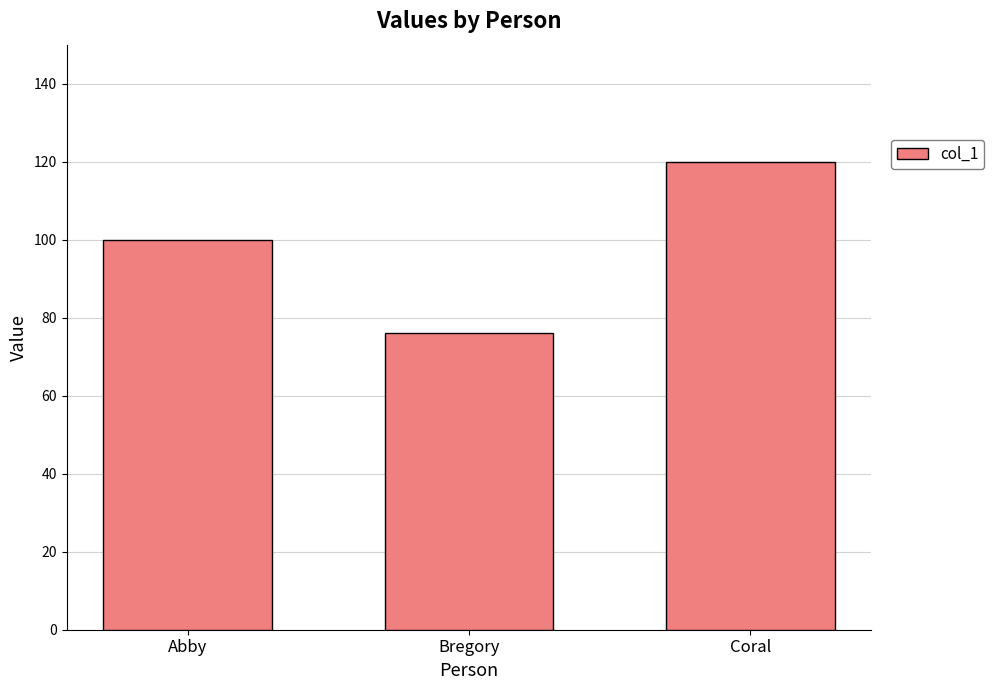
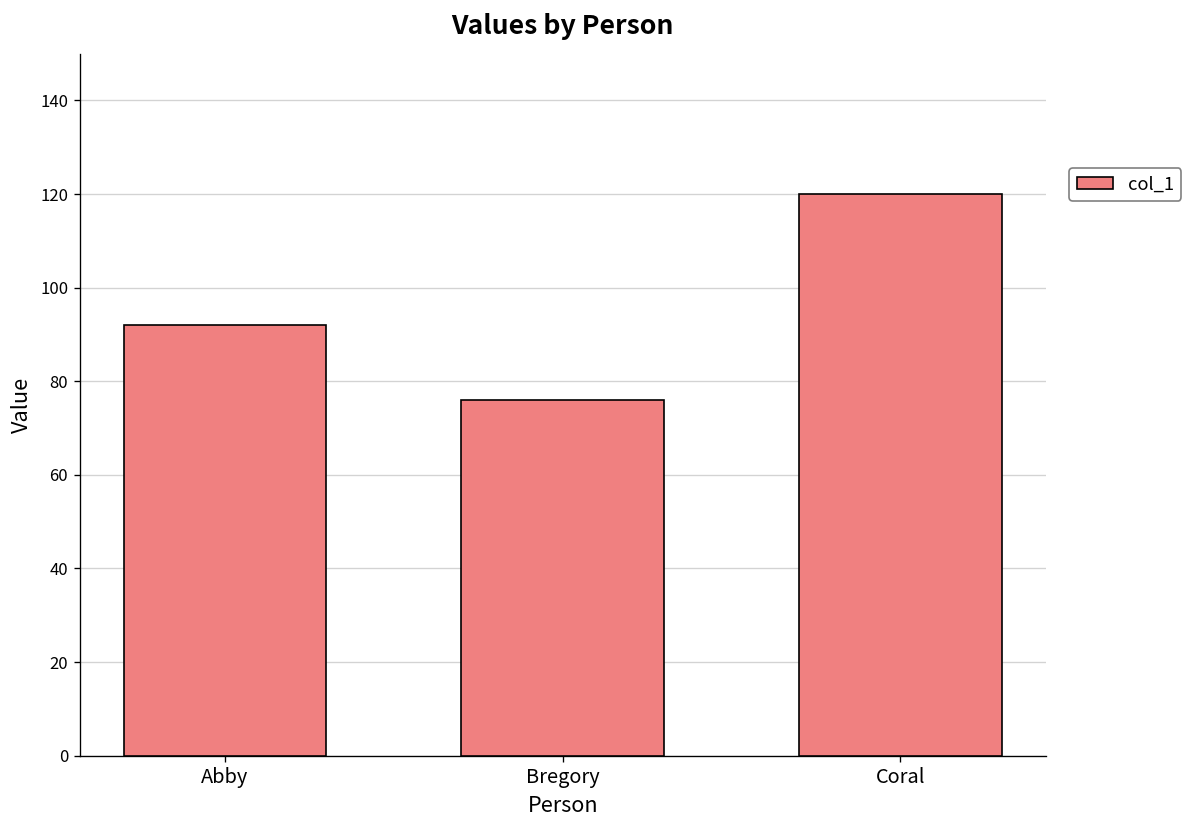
  {
-   "Abby": 100,
+   "Abby": 92,
    "Bregory": 76,
    "Coral": 120
  }
